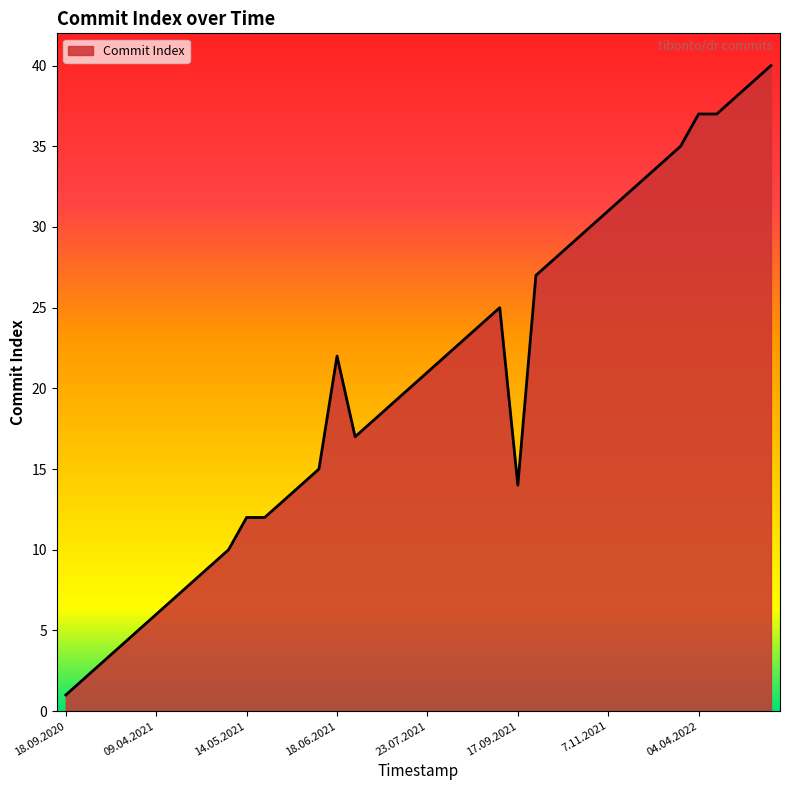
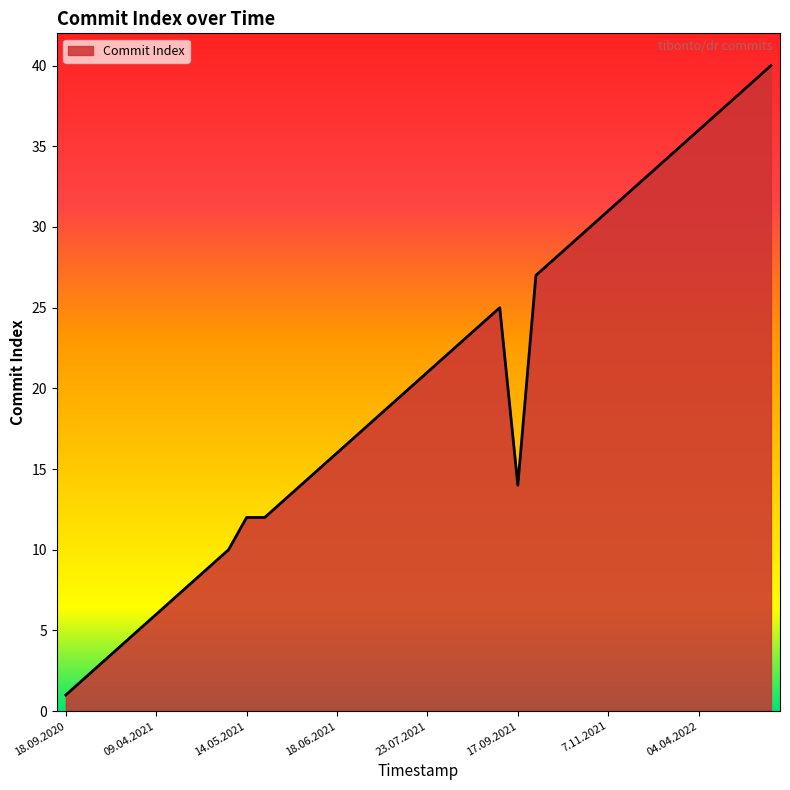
  {
    "18.09.2020": 1,
    "09.04.2021": 6,
    "14.05.2021": 12,
-   "18.06.2021": 22,
+   "18.06.2021": 16,
    "23.07.2021": 21,
    "17.09.2021": 14,
    "7.11.2021": 31,
-   "04.04.2022": 37
+   "04.04.2022": 36
  }
